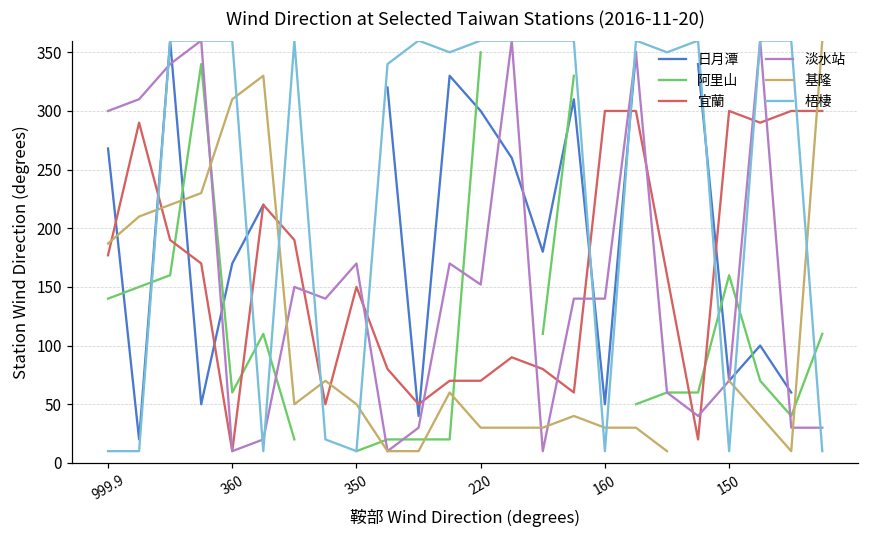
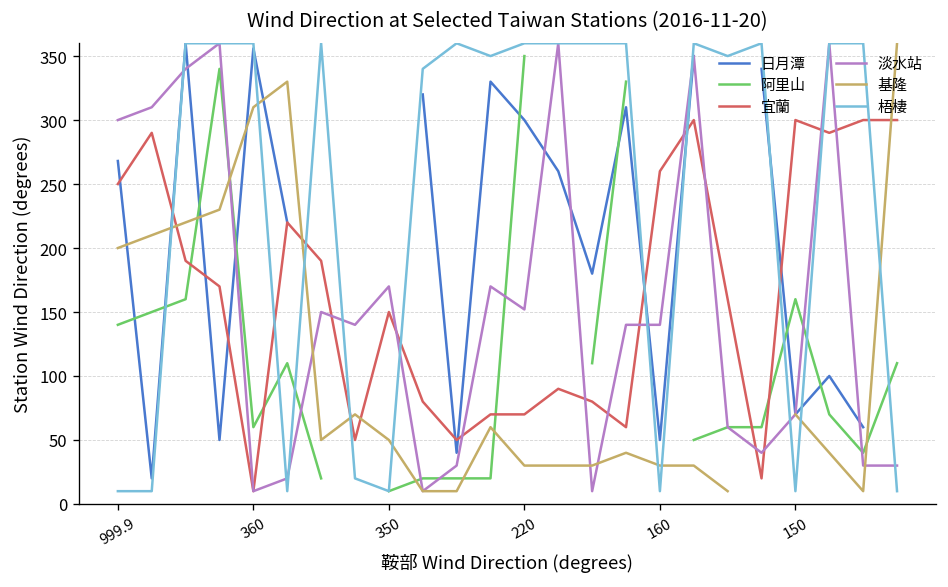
  {
    "日月潭": {
      "999.9": 268,
-     "360": 170,
+     "360": 356,
      "220": 300,
      "160": 50
    },
    "阿里山": {
      "999.9": 140,
      "360": 60,
      "220": 350,
      "150": 160
    },
    "宜蘭": {
-     "999.9": 177,
+     "999.9": 250,
      "220": 70,
-     "160": 300
+     "160": 260
    },
    "淡水站": {
      "999.9": 300,
      "220": 152,
      "160": 140
    },
    "基隆": {
-     "999.9": 187,
+     "999.9": 200,
      "360": 310,
      "350": 50,
      "220": 30,
      "160": 30
    },
    "梧棲": {
      "999.9": 10,
      "220": 360,
      "160": 10
    }
  }
